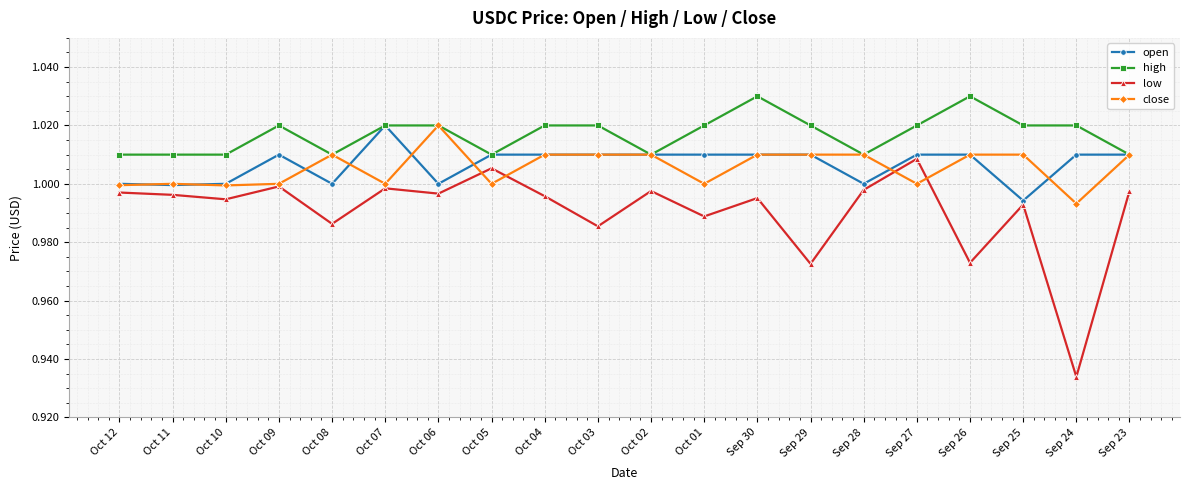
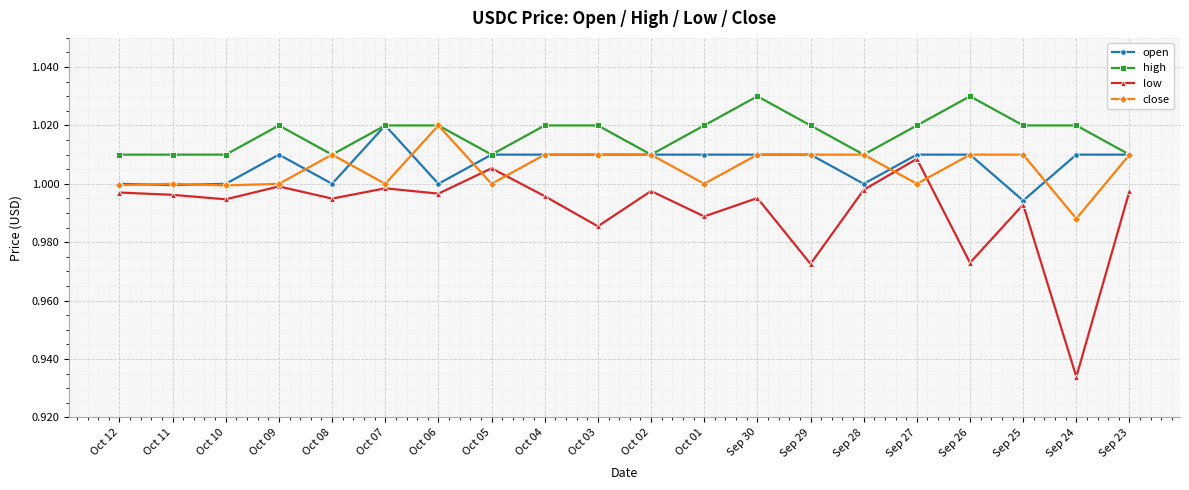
  {
    "open": {
      "Oct 09": 1.010,
      "Oct 08": 1.000,
      "Oct 06": 1.000,
      "Oct 01": 1.010,
      "Sep 28": 1.000,
      "Sep 27": 1.010,
      "Sep 25": 0.994,
      "Sep 24": 1.010
    },
    "high": {
      "Oct 12": 1.010,
      "Oct 11": 1.010,
      "Oct 10": 1.010,
      "Oct 09": 1.020,
      "Oct 04": 1.020,
      "Oct 03": 1.020,
      "Oct 01": 1.020,
      "Sep 30": 1.030,
      "Sep 29": 1.020,
      "Sep 27": 1.020,
      "Sep 26": 1.030,
      "Sep 25": 1.020,
      "Sep 24": 1.020
    },
    "low": {
      "Oct 12": 0.997,
      "Oct 11": 0.996,
      "Oct 10": 0.995,
      "Oct 09": 0.999,
-     "Oct 08": 0.986,
+     "Oct 08": 0.995,
      "Oct 07": 0.998,
      "Oct 06": 0.997,
      "Oct 05": 1.005,
      "Oct 04": 0.996,
      "Oct 03": 0.985,
      "Oct 02": 0.998,
      "Oct 01": 0.989,
      "Sep 30": 0.995,
      "Sep 29": 0.973,
      "Sep 28": 0.998,
      "Sep 27": 1.009,
      "Sep 26": 0.973,
      "Sep 25": 0.993,
      "Sep 24": 0.934,
      "Sep 23": 0.998
    },
    "close": {
      "Oct 09": 1.000,
      "Oct 07": 1.000,
      "Oct 05": 1.000,
      "Oct 01": 1.000,
      "Sep 27": 1.000,
      "Sep 25": 1.010,
-     "Sep 24": 0.993
+     "Sep 24": 0.988
    }
  }
